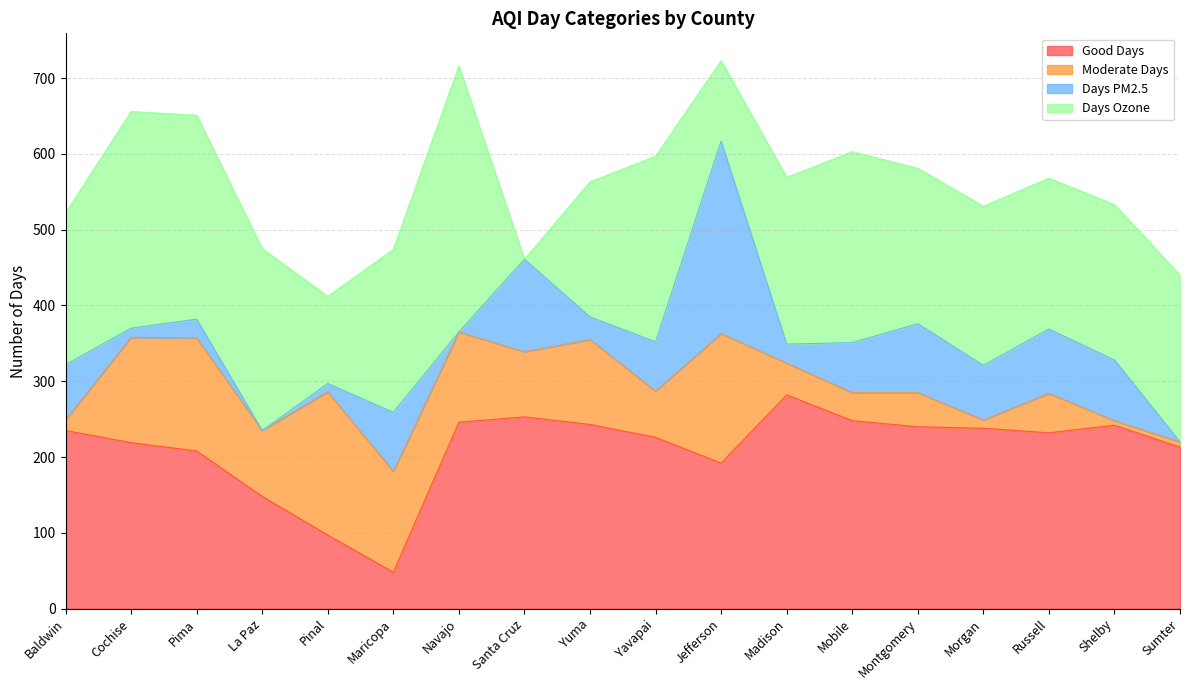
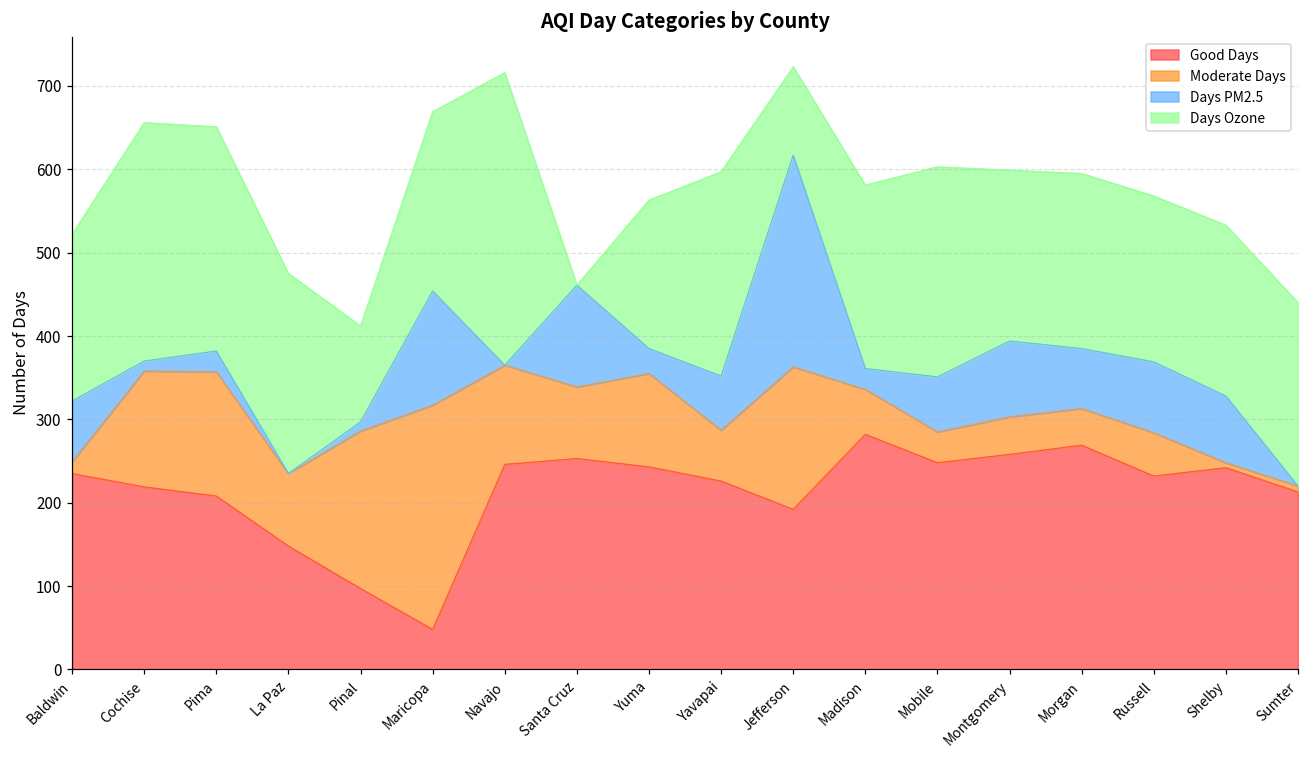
  {
    "Good Days": {
      "Baldwin": 240,
      "Cochise": 220,
      "Pima": 210,
      "La Paz": 150,
      "Pinal": 100,
      "Maricopa": 50,
      "Navajo": 250,
      "Santa Cruz": 250,
      "Yuma": 240,
      "Yavapai": 230,
      "Jefferson": 190,
      "Madison": 280,
      "Mobile": 250,
-     "Montgomery": 240,
-     "Morgan": 240,
+     "Montgomery": 260,
+     "Morgan": 270,
      "Russell": 230,
      "Shelby": 240,
      "Sumter": 210
    },
    "Moderate Days": {
      "Baldwin": 10,
      "Cochise": 140,
      "Pima": 150,
      "Pinal": 190,
-     "Maricopa": 130,
+     "Maricopa": 270,
      "Santa Cruz": 90,
      "Yuma": 110,
      "Yavapai": 60,
      "Jefferson": 170,
-     "Madison": 40,
+     "Madison": 50,
      "Mobile": 40,
      "Montgomery": 50,
-     "Morgan": 10,
+     "Morgan": 40,
      "Russell": 50,
      "Shelby": 10
    },
    "Days PM2.5": {
      "Baldwin": 70,
      "Cochise": 10,
      "Pima": 30,
      "Pinal": 10,
-     "Maricopa": 80,
+     "Maricopa": 140,
      "Yuma": 30,
      "Yavapai": 70,
      "Jefferson": 250,
      "Madison": 30,
      "Mobile": 70,
      "Montgomery": 90,
      "Morgan": 70,
      "Russell": 90,
      "Shelby": 80
    },
    "Days Ozone": {
      "Baldwin": 200,
      "Cochise": 290,
      "Pima": 270,
      "La Paz": 240,
      "Pinal": 120,
      "Maricopa": 220,
      "Navajo": 350,
      "Yuma": 180,
      "Yavapai": 250,
      "Jefferson": 110,
      "Madison": 220,
      "Mobile": 250,
      "Montgomery": 210,
      "Morgan": 210,
      "Russell": 200,
      "Shelby": 210,
      "Sumter": 220
    }
  }
